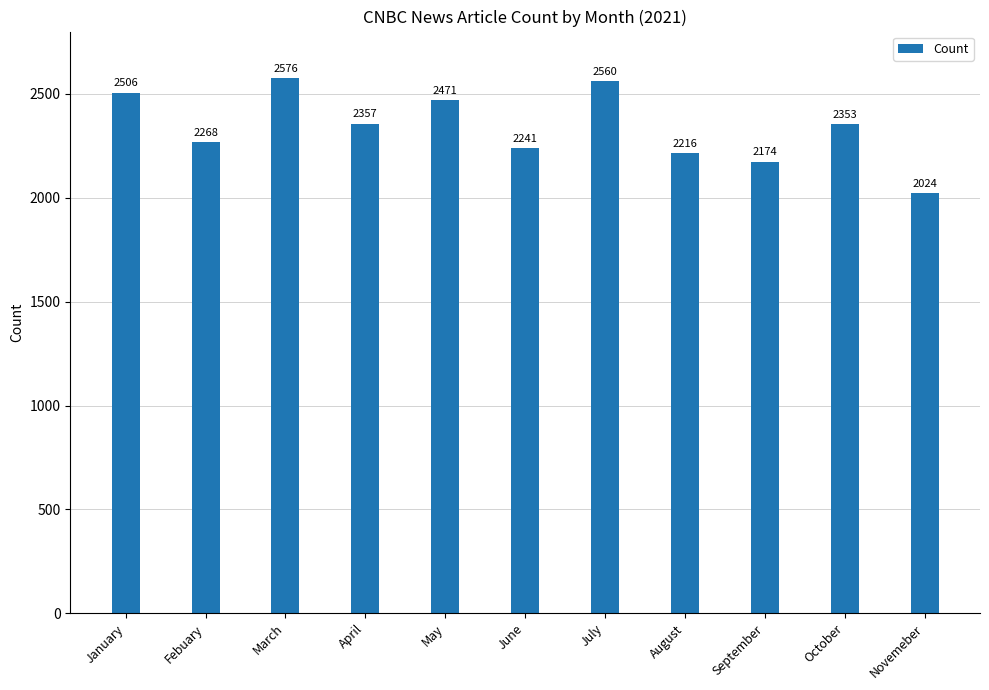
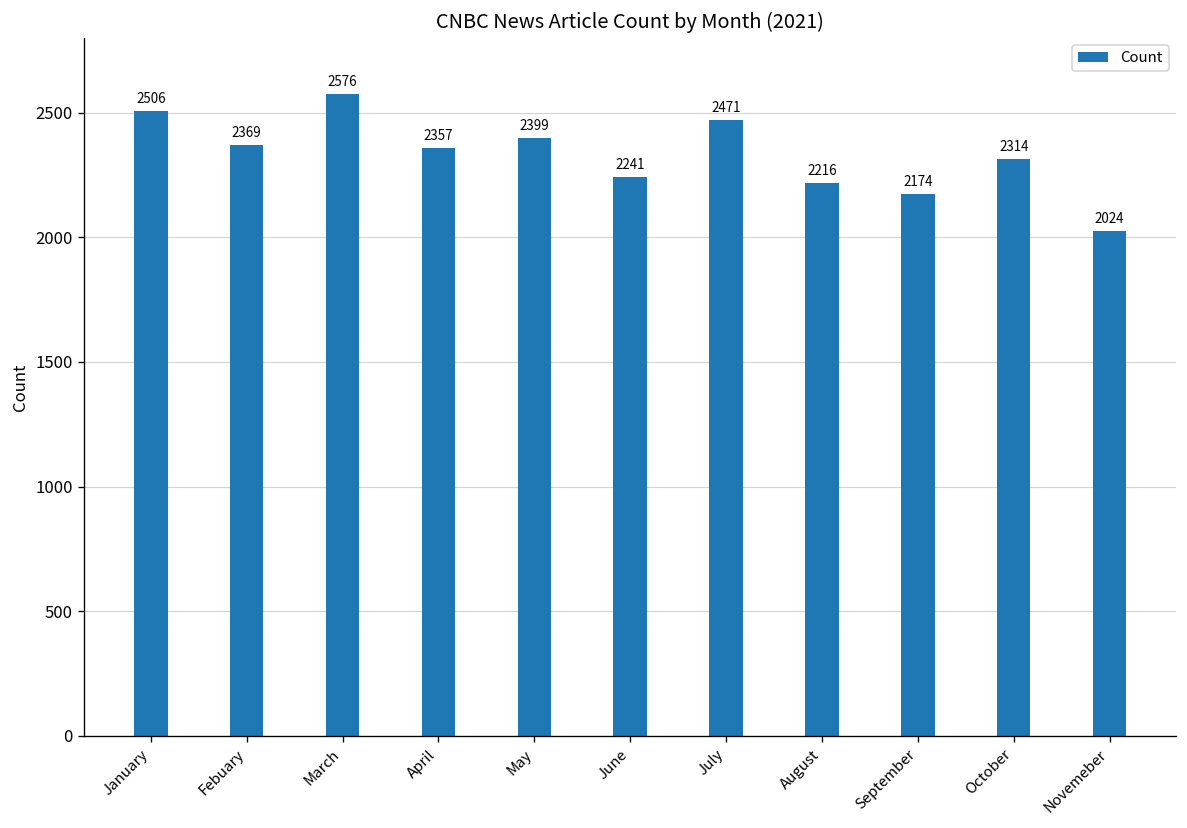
  {
    "January": 2506,
-   "Febuary": 2268,
+   "Febuary": 2369,
    "March": 2576,
    "April": 2357,
-   "May": 2471,
+   "May": 2399,
    "June": 2241,
-   "July": 2560,
+   "July": 2471,
    "August": 2216,
    "September": 2174,
-   "October": 2353,
+   "October": 2314,
    "Novemeber": 2024
  }
